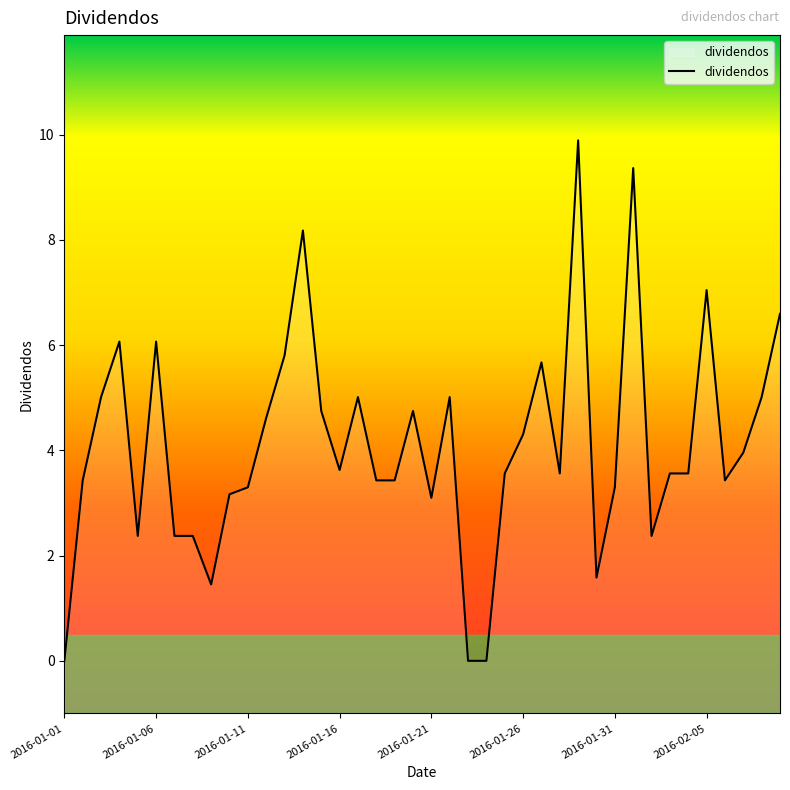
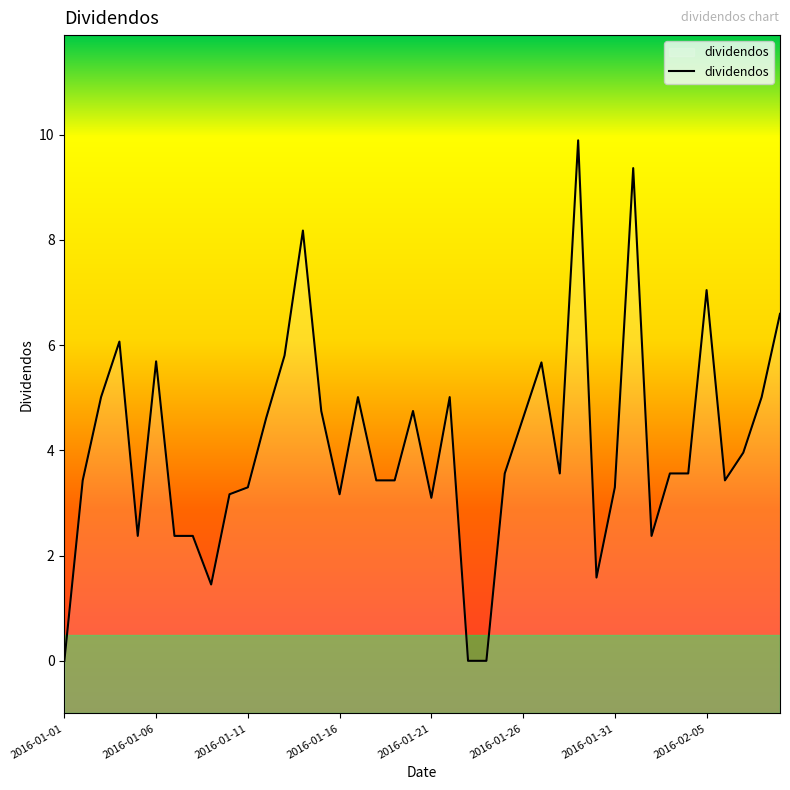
  {
-   "2016-01-06": 6.1,
+   "2016-01-06": 5.7,
    "2016-01-11": 3.3,
-   "2016-01-16": 3.6,
+   "2016-01-16": 3.2,
    "2016-01-21": 3.1,
-   "2016-01-26": 4.3,
+   "2016-01-26": 4.6,
    "2016-01-31": 3.3,
    "2016-02-05": 7.0
  }
